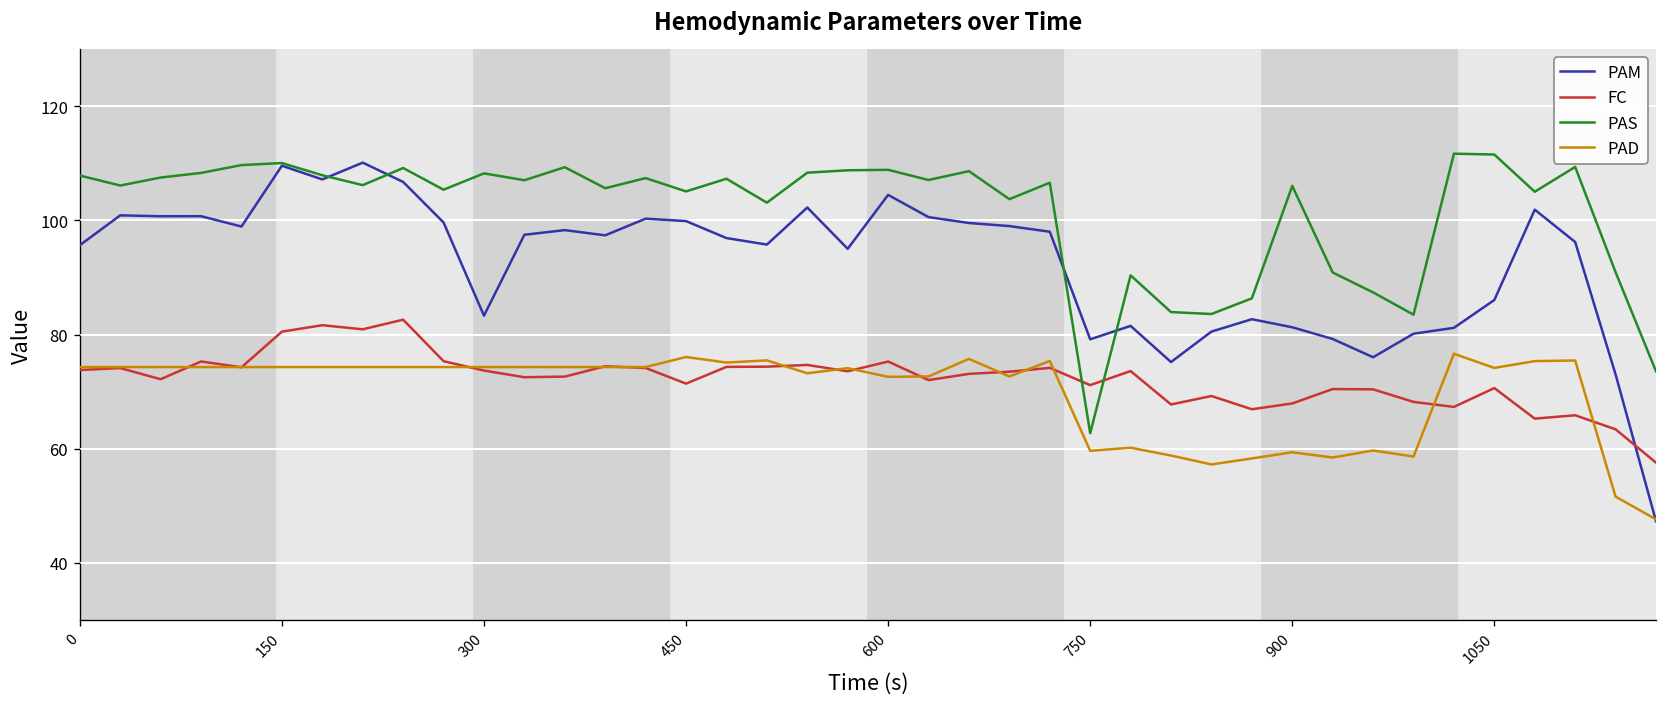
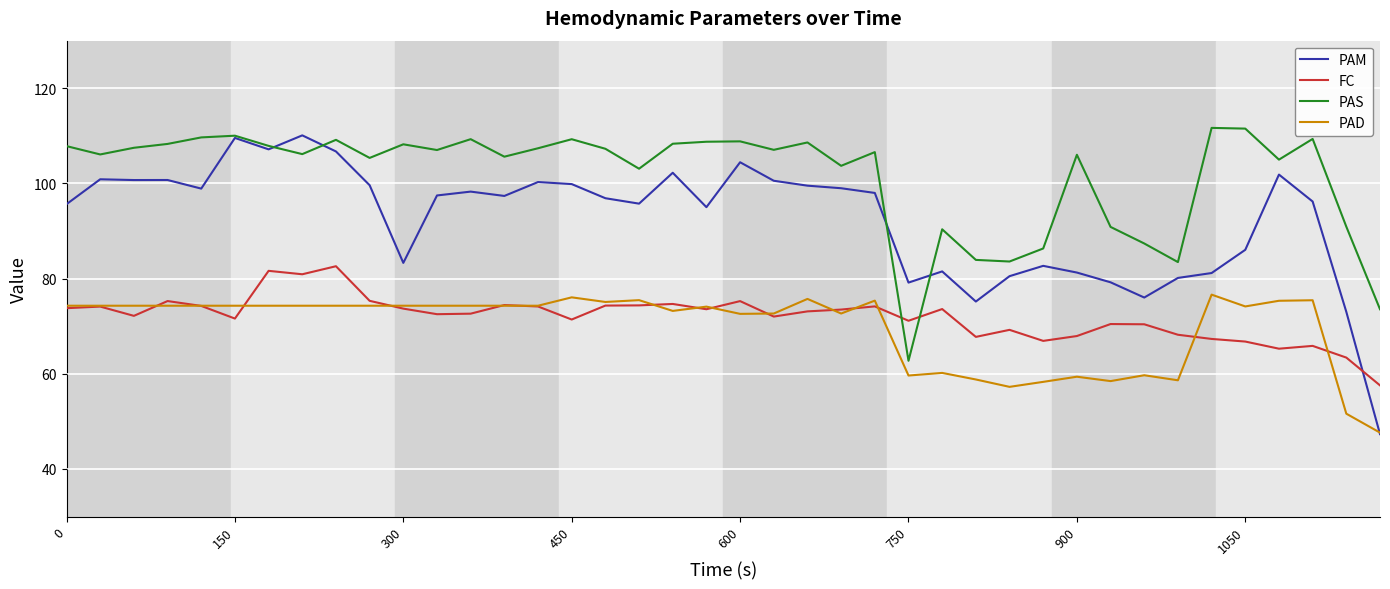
  {
    "PAM": {
      "0": 96,
      "300": 83,
      "450": 100,
      "600": 104,
      "750": 79,
      "900": 81,
      "1050": 86
    },
    "FC": {
-     "150": 81,
+     "150": 72,
      "300": 74,
      "450": 71,
      "600": 75,
      "750": 71,
      "900": 68,
-     "1050": 71
+     "1050": 67
    },
    "PAS": {
      "0": 108,
      "300": 108,
-     "450": 105,
+     "450": 109,
      "600": 109,
      "750": 63,
      "900": 106,
      "1050": 112
    },
    "PAD": {
      "150": 74,
      "300": 74,
      "450": 76,
      "600": 73,
      "750": 60,
      "900": 59,
      "1050": 74
    }
  }
